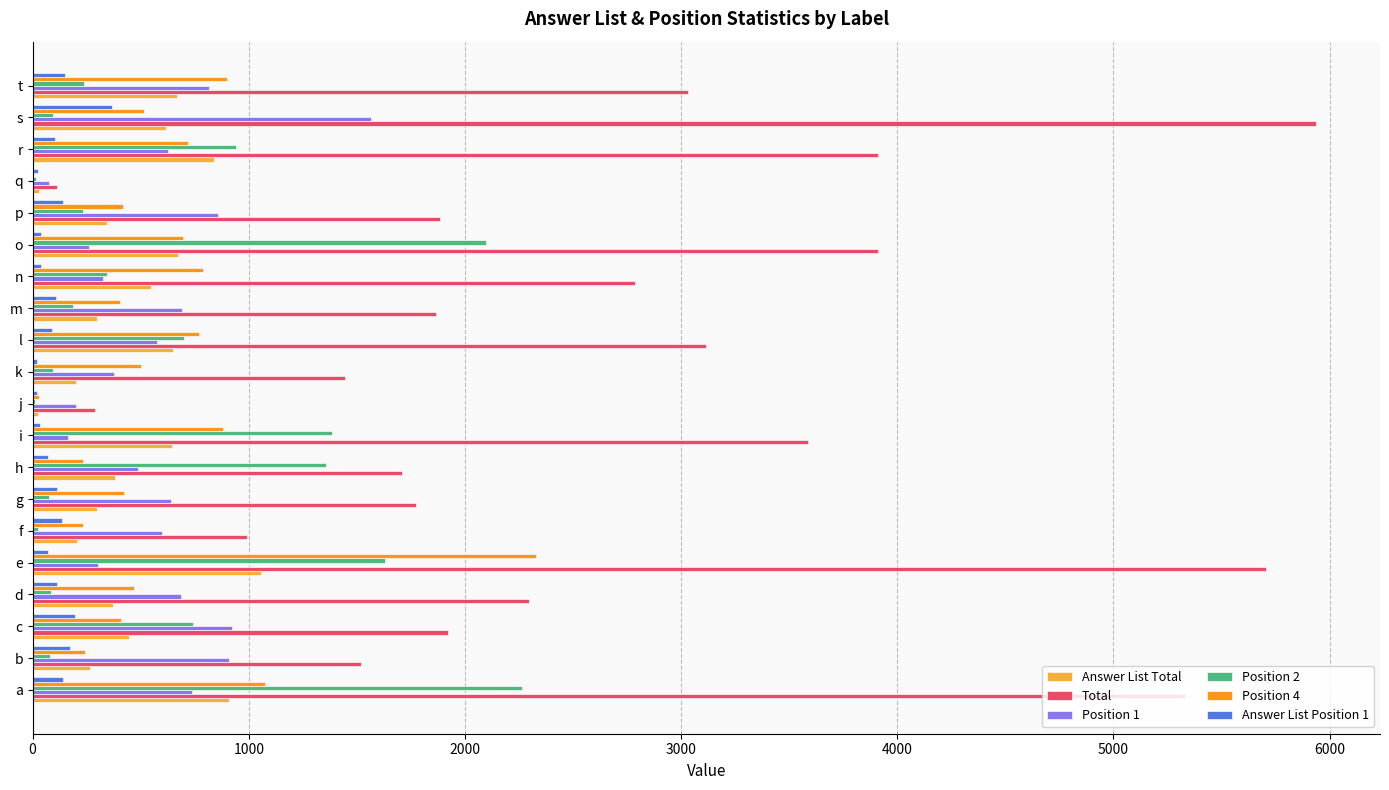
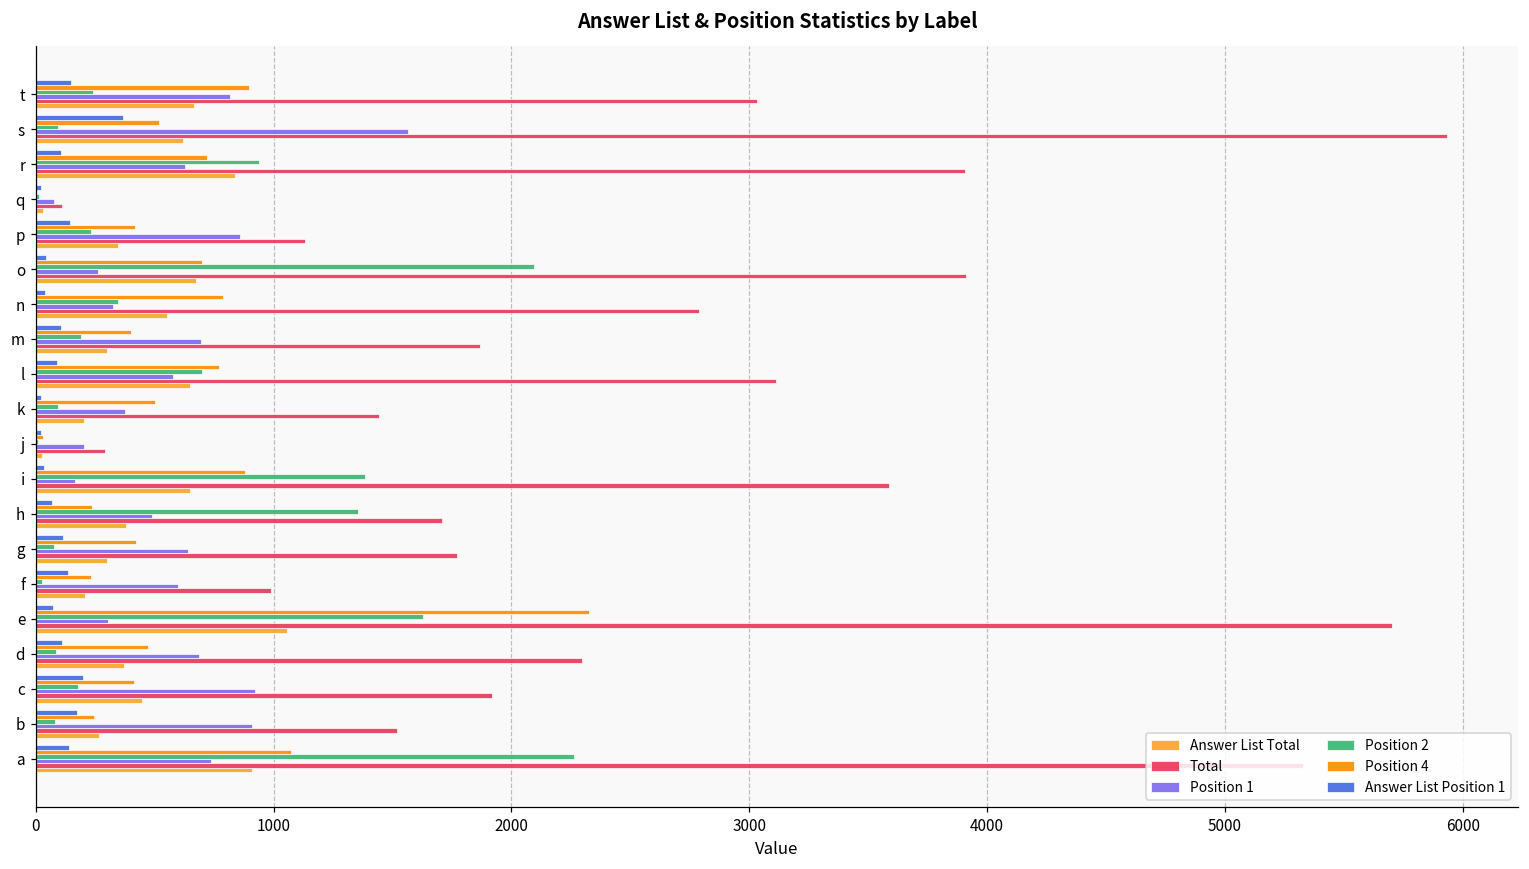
  {
    "Total": {
      "t": 3030,
      "s": 5940,
      "r": 3910,
      "q": 110,
-     "p": 1890,
+     "p": 1130,
      "o": 3910,
      "n": 2790,
      "m": 1870,
      "l": 3110,
      "k": 1440,
      "j": 290,
      "i": 3590,
      "h": 1710,
      "g": 1770,
      "f": 990,
      "e": 5710,
      "d": 2300,
      "c": 1920,
      "b": 1520
    },
    "Position 2": {
      "t": 240,
      "s": 90,
      "r": 940,
      "q": 20,
      "p": 230,
      "o": 2100,
      "n": 350,
      "m": 190,
      "l": 700,
      "k": 100,
      "i": 1380,
      "h": 1360,
      "g": 80,
      "f": 20,
      "e": 1630,
      "d": 80,
-     "c": 740,
+     "c": 180,
      "b": 80,
      "a": 2260
    }
  }
